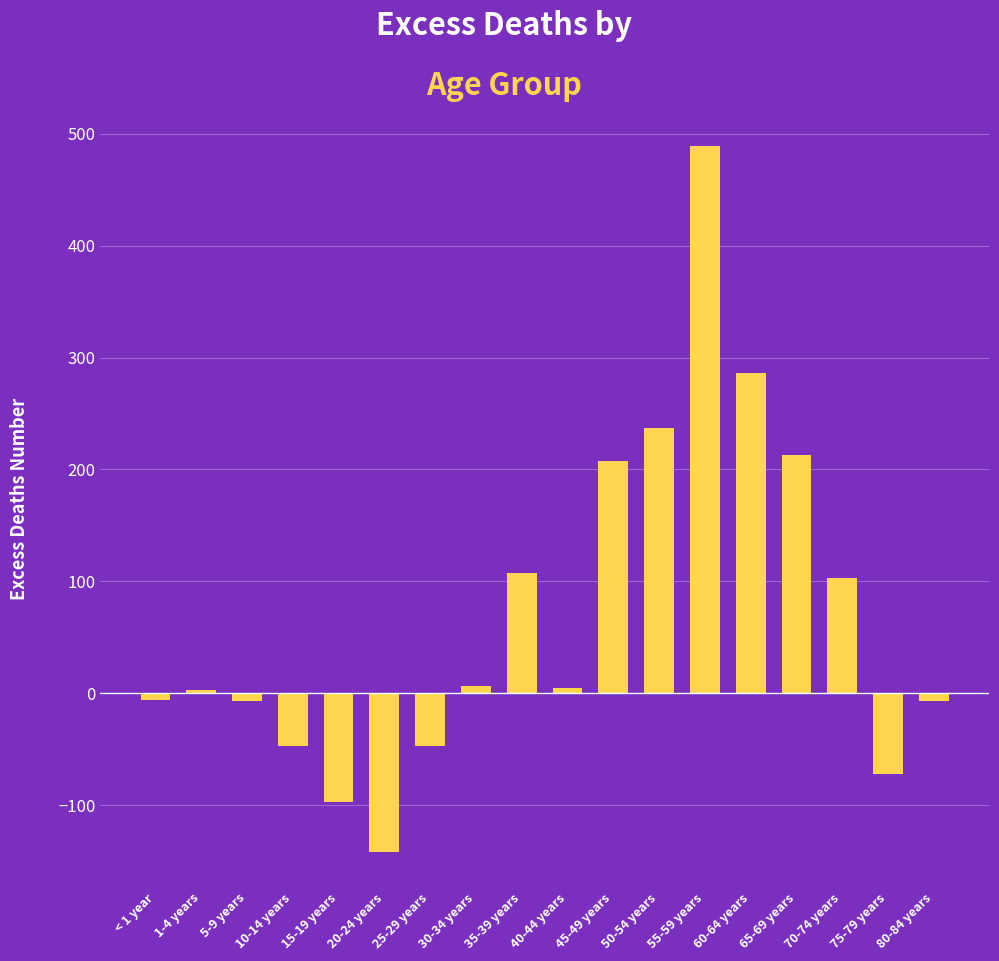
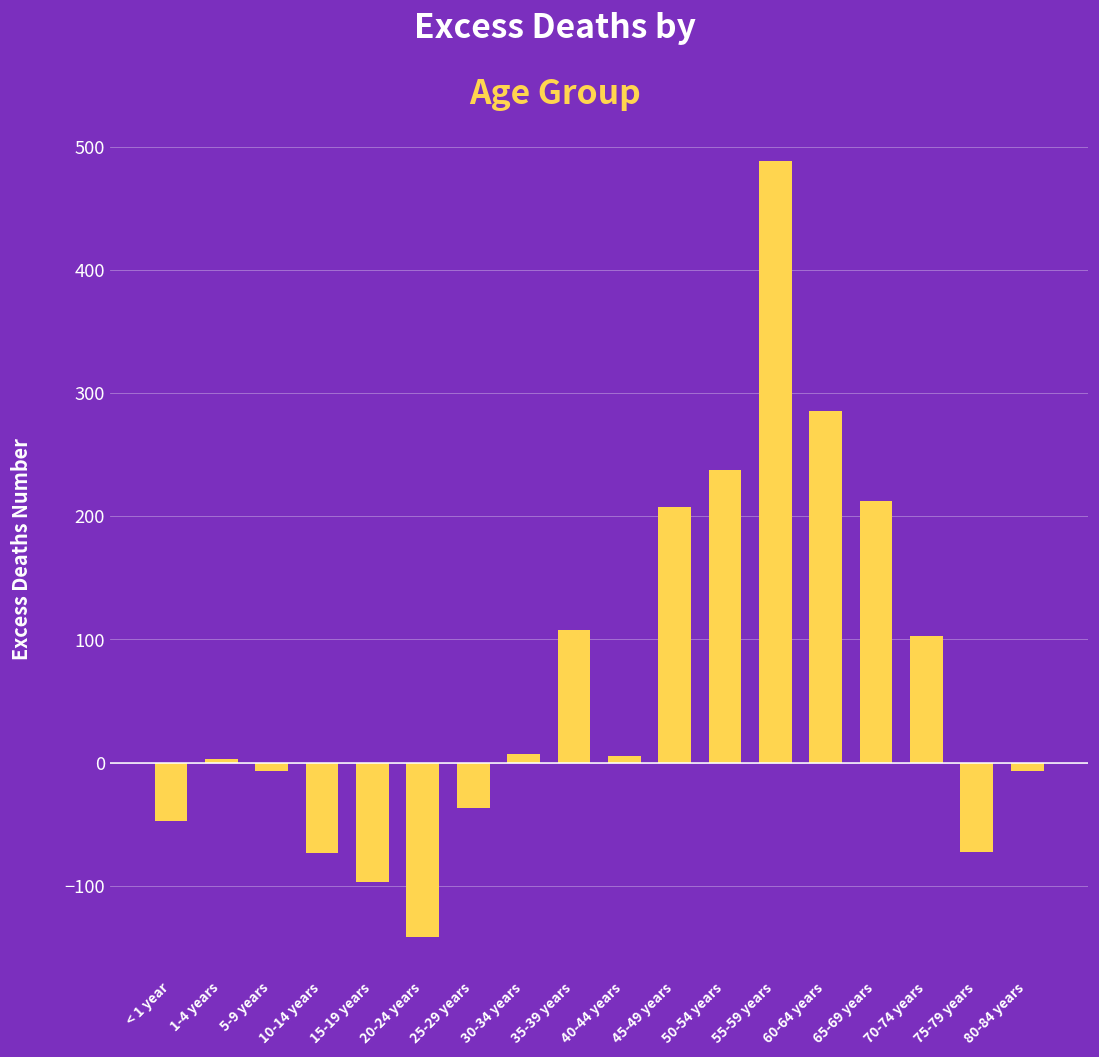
  {
-   "< 1 year": -6,
+   "< 1 year": -47,
    "1-4 years": 3,
    "5-9 years": -7,
-   "10-14 years": -48,
+   "10-14 years": -74,
    "15-19 years": -97,
    "20-24 years": -142,
-   "25-29 years": -48,
+   "25-29 years": -37,
    "30-34 years": 7,
    "35-39 years": 107,
    "40-44 years": 5,
    "45-49 years": 208,
    "50-54 years": 237,
    "55-59 years": 489,
    "60-64 years": 286,
    "65-69 years": 213,
    "70-74 years": 103,
    "75-79 years": -72,
    "80-84 years": -7
  }
